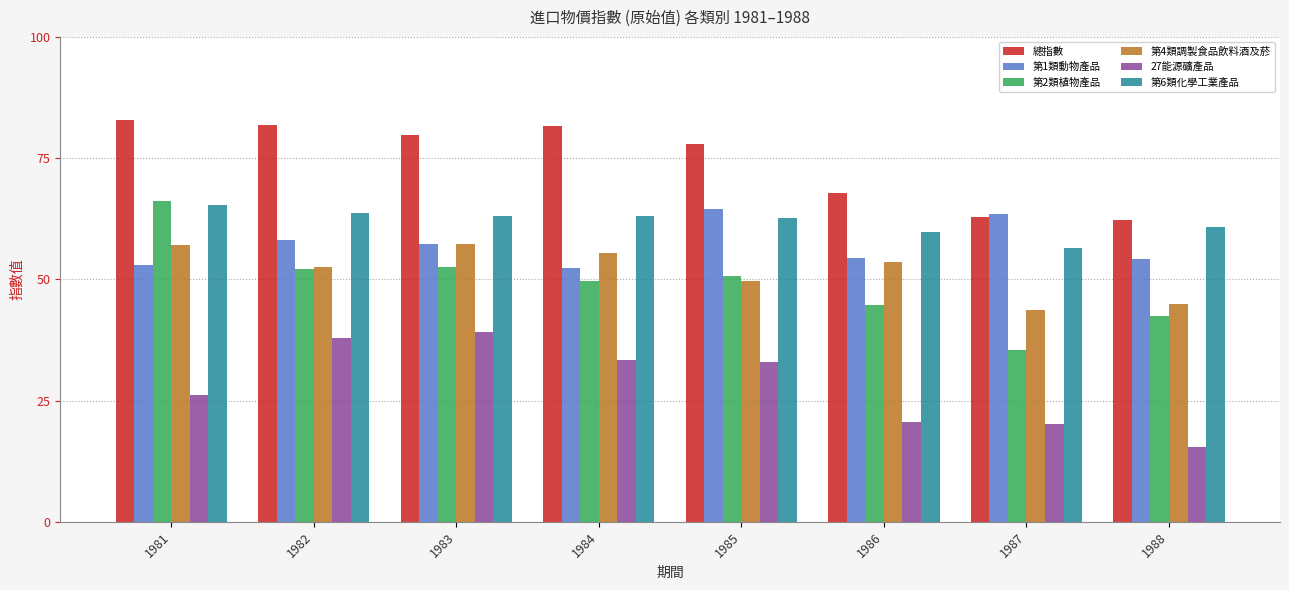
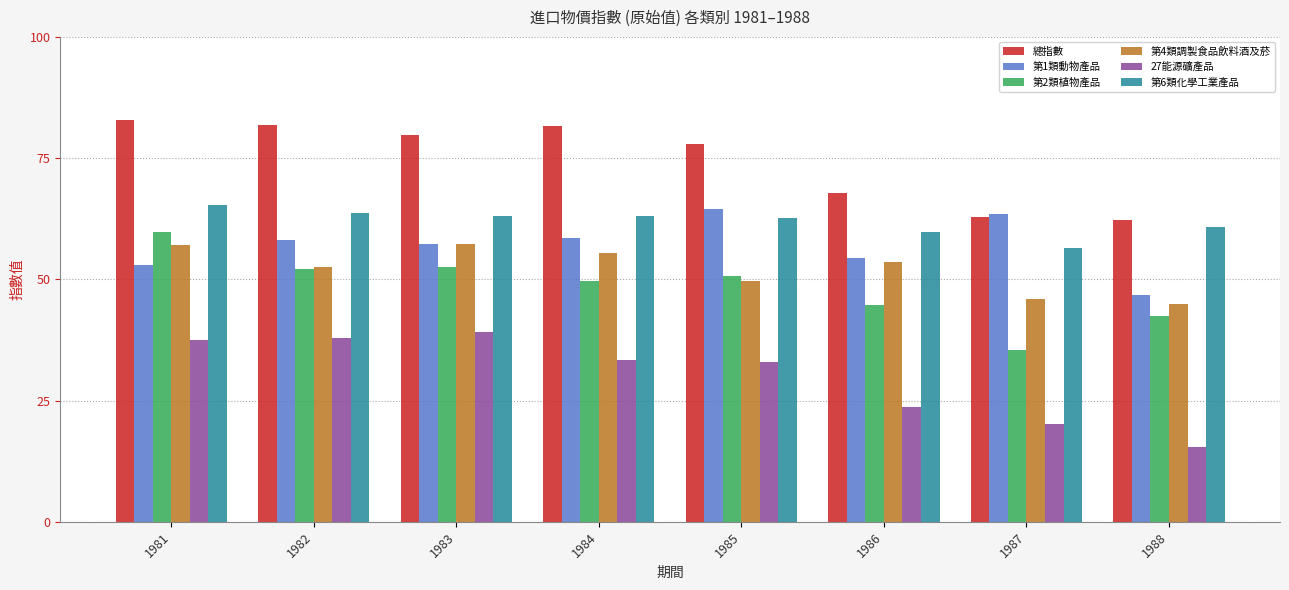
  {
    "總指數": {
      "1981": 83,
      "1982": 82,
      "1983": 80,
      "1984": 82,
      "1985": 78,
      "1986": 68,
      "1987": 63,
      "1988": 62
    },
    "第1類動物產品": {
      "1981": 53,
      "1982": 58,
      "1983": 57,
-     "1984": 52,
+     "1984": 59,
      "1985": 64,
      "1986": 54,
      "1987": 63,
-     "1988": 54
+     "1988": 47
    },
    "第2類植物產品": {
-     "1981": 66,
+     "1981": 60,
      "1982": 52,
      "1983": 53,
      "1984": 50,
      "1985": 51,
      "1986": 45,
      "1987": 36,
      "1988": 42
    },
    "第4類調製食品飲料酒及菸": {
      "1981": 57,
      "1982": 53,
      "1983": 57,
      "1984": 55,
      "1985": 50,
      "1986": 54,
-     "1987": 44,
+     "1987": 46,
      "1988": 45
    },
    "27能源礦產品": {
-     "1981": 26,
+     "1981": 38,
      "1982": 38,
      "1983": 39,
      "1984": 33,
      "1985": 33,
-     "1986": 21,
+     "1986": 24,
      "1987": 20,
      "1988": 15
    },
    "第6類化學工業產品": {
      "1981": 65,
      "1982": 64,
      "1983": 63,
      "1984": 63,
      "1985": 63,
      "1986": 60,
      "1987": 56,
      "1988": 61
    }
  }
